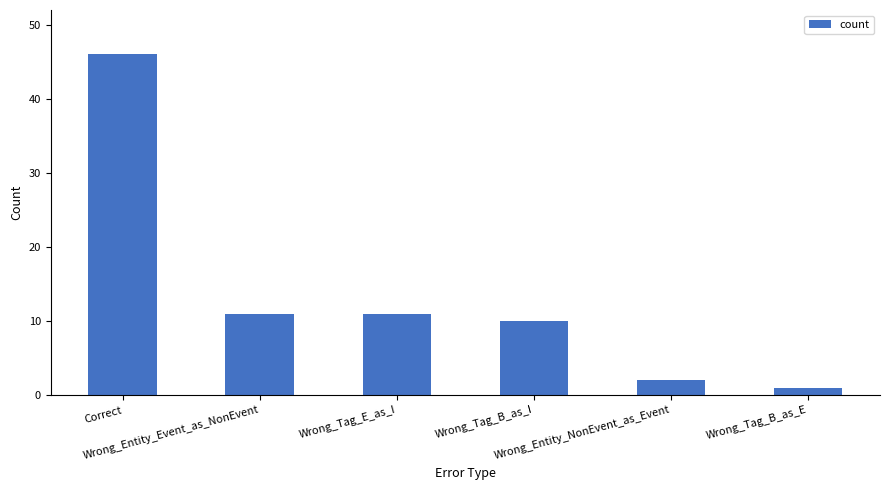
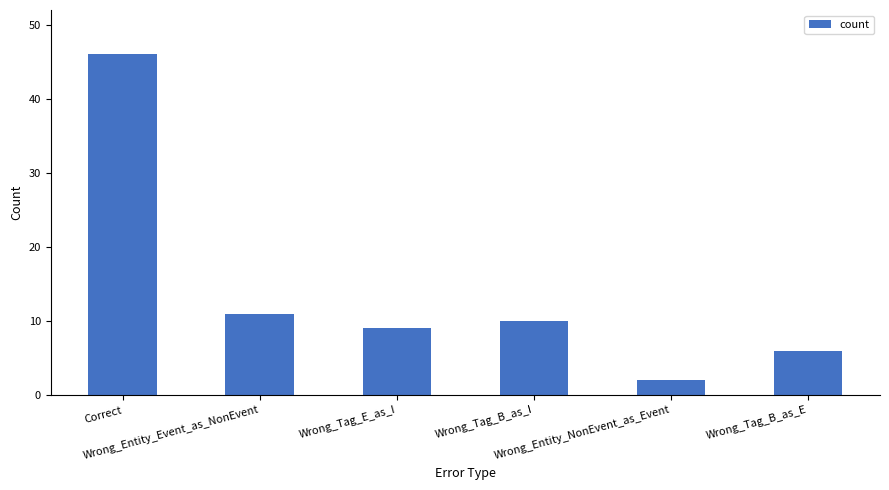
  {
    "Correct": 46,
    "Wrong_Entity_Event_as_NonEvent": 11,
-   "Wrong_Tag_E_as_I": 11,
+   "Wrong_Tag_E_as_I": 9,
    "Wrong_Tag_B_as_I": 10,
    "Wrong_Entity_NonEvent_as_Event": 2,
-   "Wrong_Tag_B_as_E": 1
+   "Wrong_Tag_B_as_E": 6
  }
